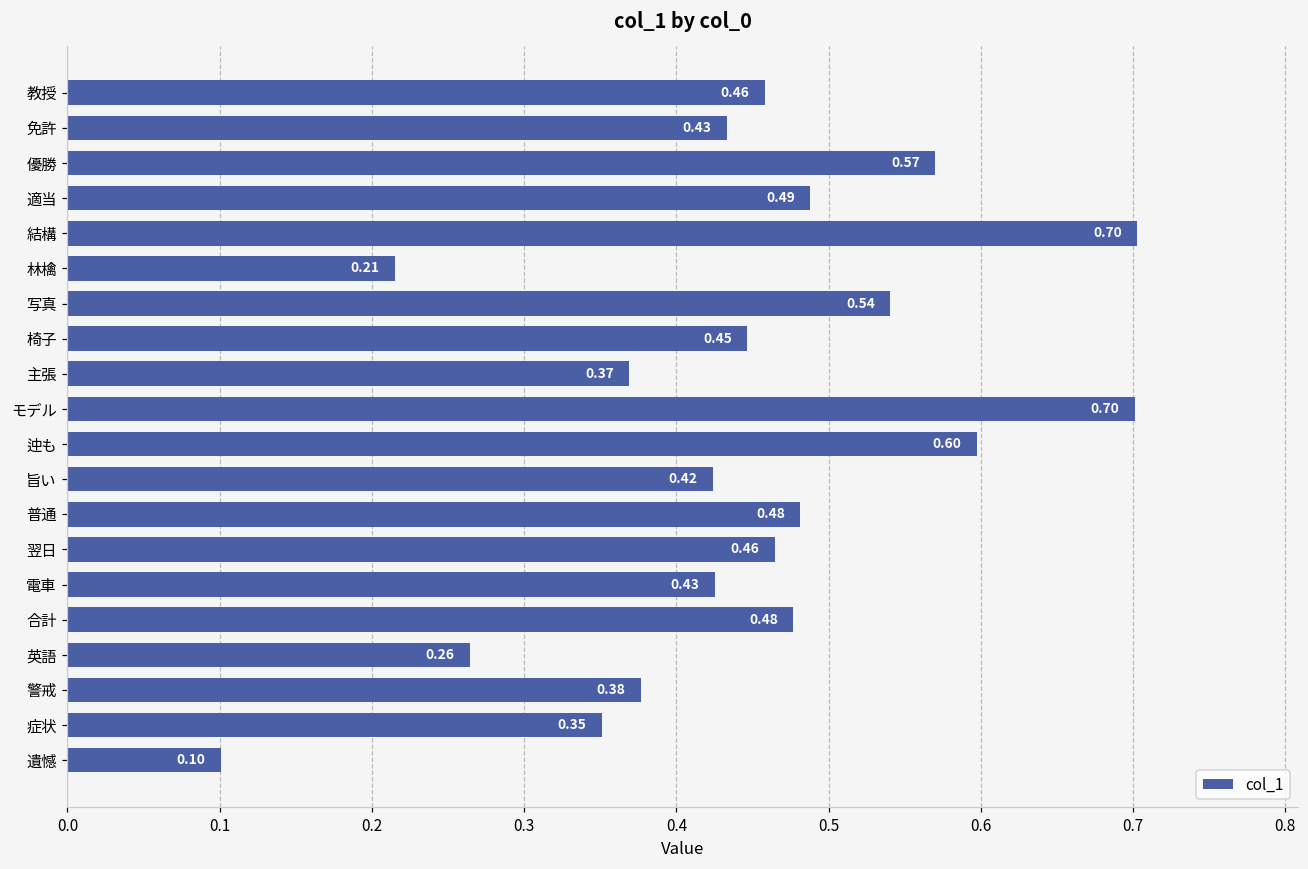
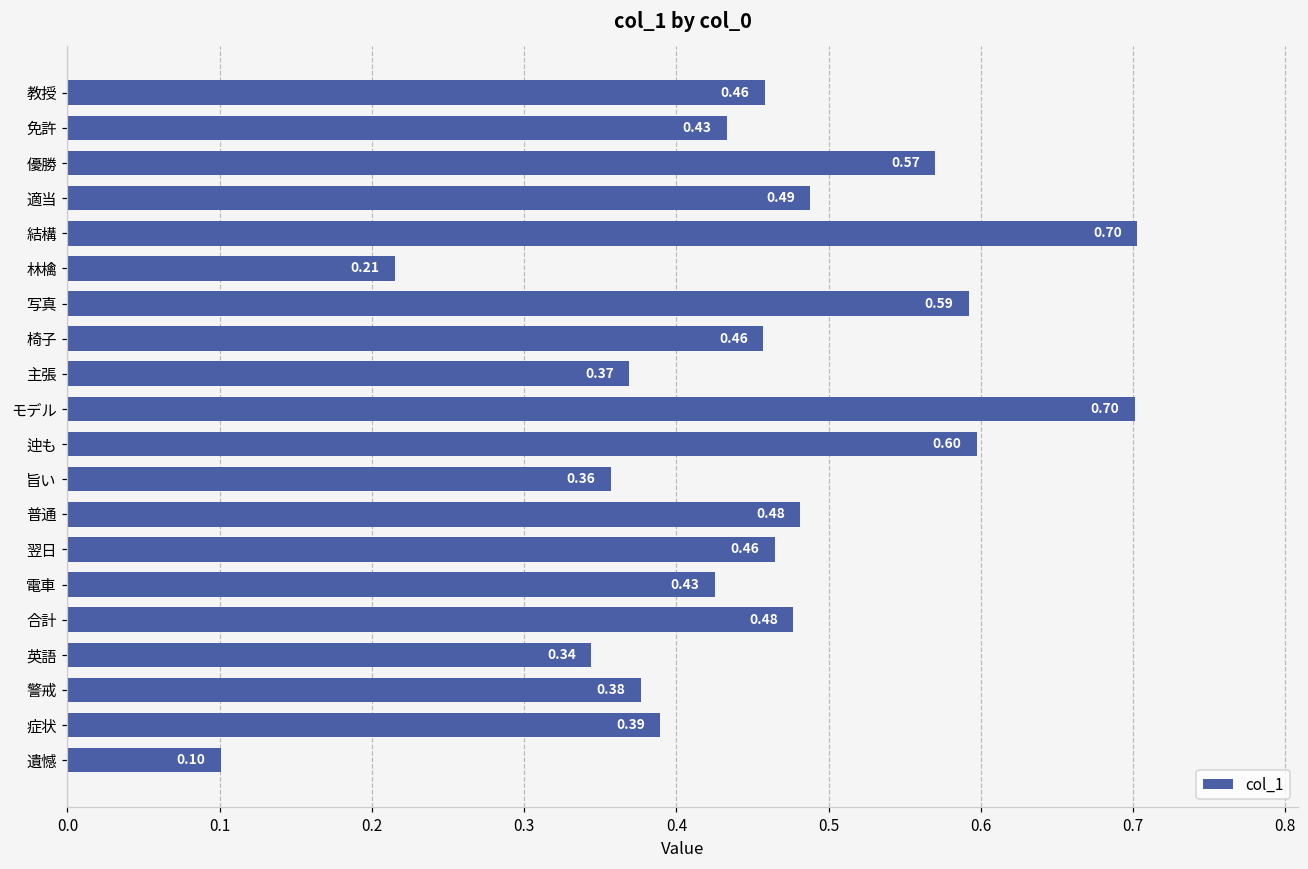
  {
    "教授": 0.46,
    "免許": 0.43,
    "優勝": 0.57,
    "適当": 0.49,
    "結構": 0.70,
    "林檎": 0.21,
-   "写真": 0.54,
-   "椅子": 0.45,
+   "写真": 0.59,
+   "椅子": 0.46,
    "主張": 0.37,
    "モデル": 0.70,
    "迚も": 0.60,
-   "旨い": 0.42,
+   "旨い": 0.36,
    "普通": 0.48,
    "翌日": 0.46,
    "電車": 0.43,
    "合計": 0.48,
-   "英語": 0.26,
+   "英語": 0.34,
    "警戒": 0.38,
-   "症状": 0.35,
+   "症状": 0.39,
    "遺憾": 0.10
  }
